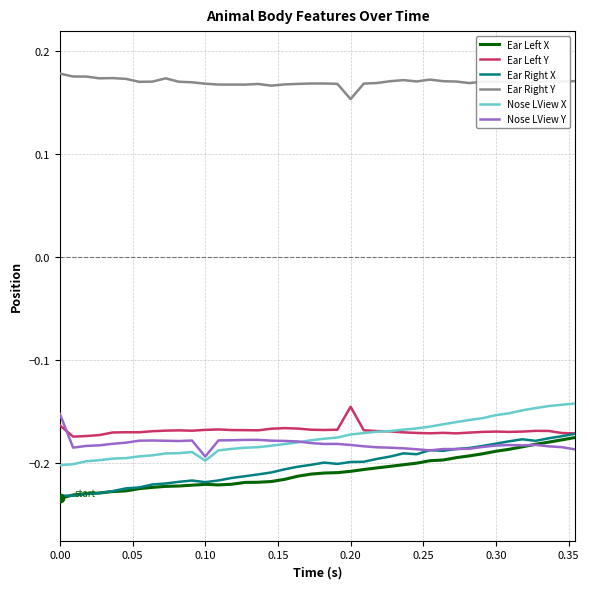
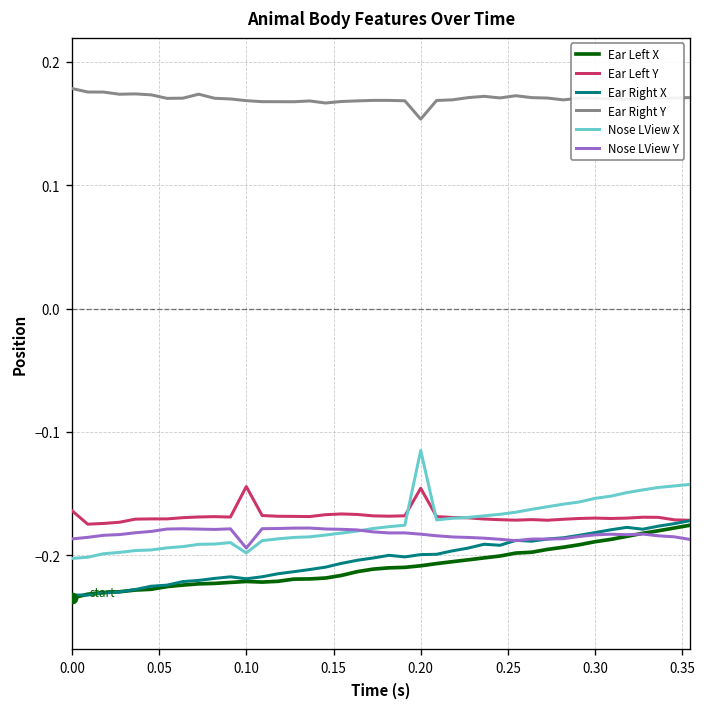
  {
    "Ear Left Y": {
      "0.00": -0.164,
-     "0.10": -0.168,
+     "0.10": -0.144,
      "0.20": -0.146,
      "0.30": -0.170
    },
    "Ear Right X": {
      "0.00": -0.232,
      "0.20": -0.199
    },
    "Ear Right Y": {
      "0.00": 0.178,
      "0.10": 0.168,
      "0.20": 0.153
    },
    "Nose LView X": {
      "0.00": -0.202,
      "0.10": -0.198,
-     "0.20": -0.173,
+     "0.20": -0.115,
      "0.30": -0.154
    },
    "Nose LView Y": {
-     "0.00": -0.153,
+     "0.00": -0.187,
      "0.10": -0.194,
      "0.20": -0.183
    }
  }
